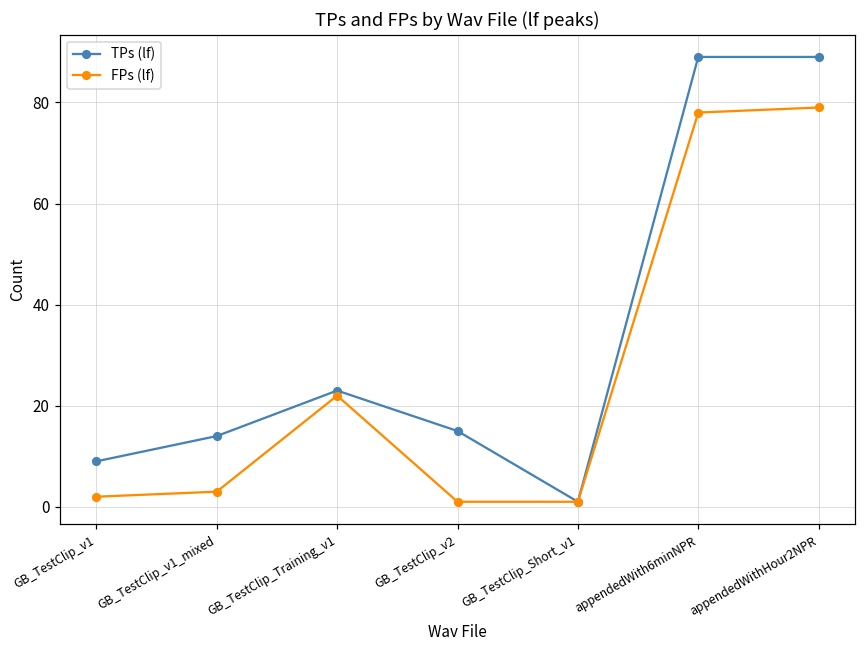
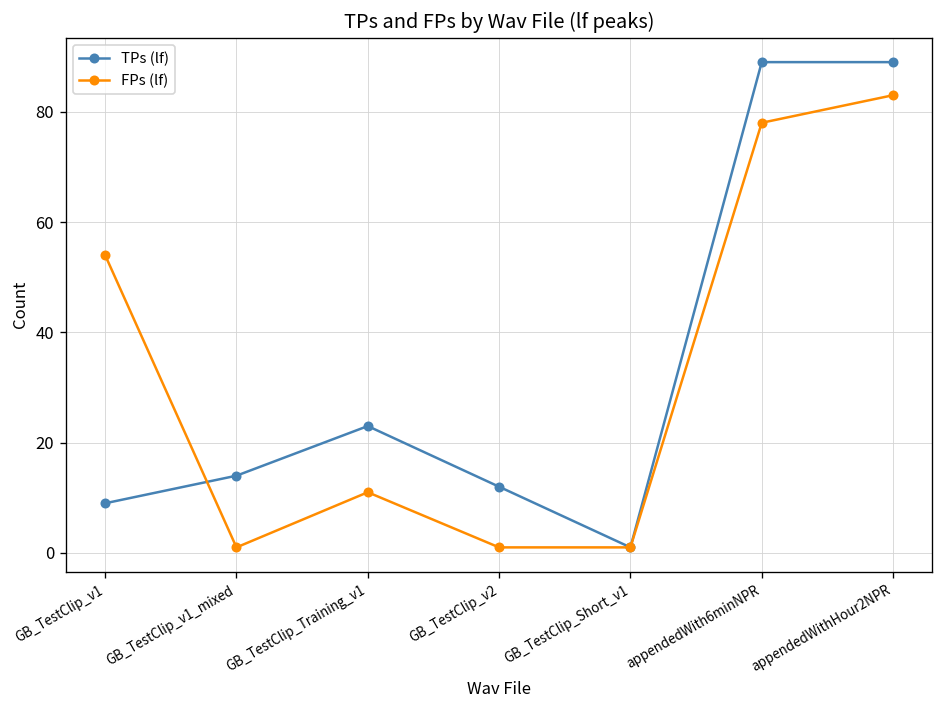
  {
    "TPs (lf)": {
      "GB_TestClip_v1": 9,
      "GB_TestClip_v1_mixed": 14,
      "GB_TestClip_Training_v1": 23,
-     "GB_TestClip_v2": 15,
+     "GB_TestClip_v2": 12,
      "appendedWith6minNPR": 89,
      "appendedWithHour2NPR": 89
    },
    "FPs (lf)": {
-     "GB_TestClip_v1": 2,
-     "GB_TestClip_v1_mixed": 3,
-     "GB_TestClip_Training_v1": 22,
+     "GB_TestClip_v1": 54,
+     "GB_TestClip_v1_mixed": 1,
+     "GB_TestClip_Training_v1": 11,
      "GB_TestClip_v2": 1,
      "appendedWith6minNPR": 78,
-     "appendedWithHour2NPR": 79
+     "appendedWithHour2NPR": 83
    }
  }
